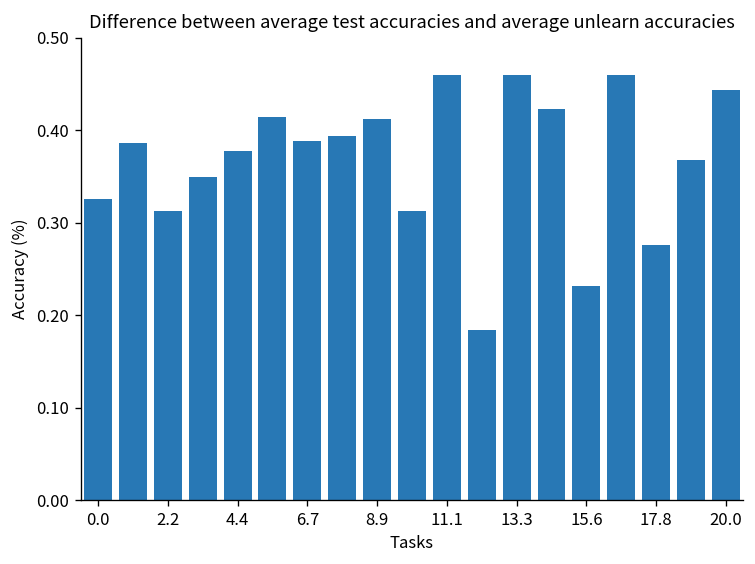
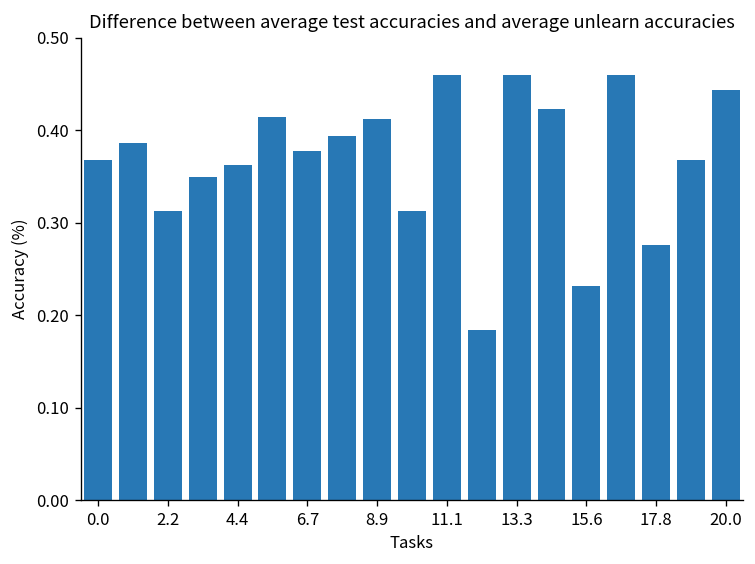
  {
-   "0.0": 0.33,
+   "0.0": 0.37,
    "2.2": 0.31,
-   "4.4": 0.38,
-   "6.7": 0.39,
+   "4.4": 0.36,
+   "6.7": 0.38,
    "8.9": 0.41,
    "11.1": 0.46,
    "13.3": 0.46,
    "15.6": 0.23,
    "17.8": 0.28,
    "20.0": 0.44
  }
